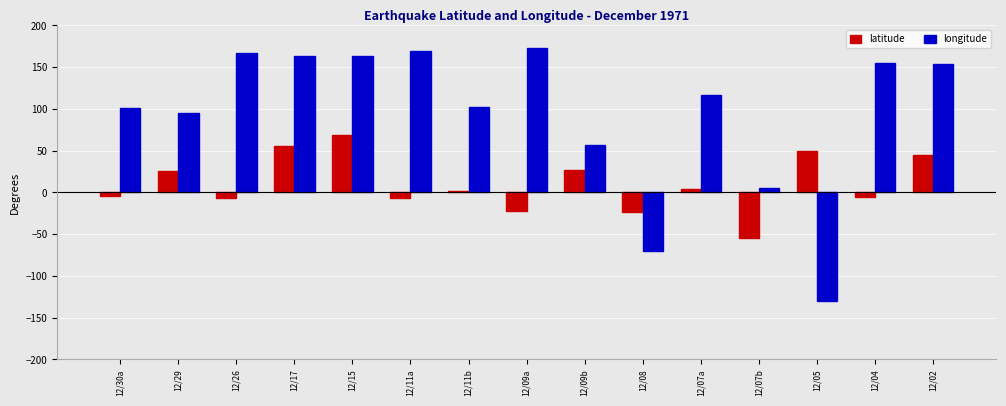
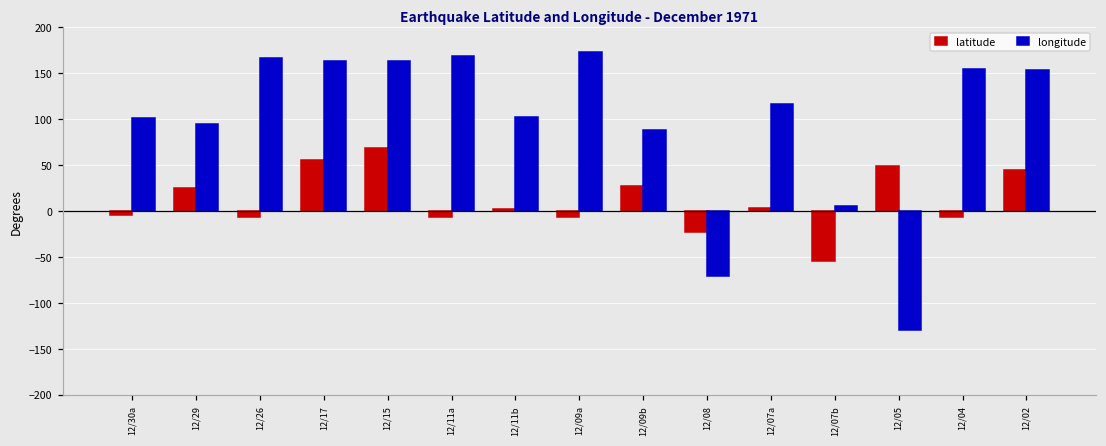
  {
    "latitude": {
      "12/30a": 0,
      "12/29": 30,
      "12/26": -10,
      "12/17": 60,
      "12/15": 70,
      "12/11a": -10,
-     "12/09a": -20,
+     "12/09a": -10,
      "12/09b": 30,
      "12/08": -20,
      "12/07a": 0,
      "12/07b": -50,
      "12/05": 50,
      "12/04": -10,
      "12/02": 40
    },
    "longitude": {
      "12/30a": 100,
      "12/29": 90,
      "12/26": 170,
      "12/17": 160,
      "12/15": 160,
      "12/11a": 170,
      "12/11b": 100,
      "12/09a": 170,
-     "12/09b": 60,
+     "12/09b": 90,
      "12/08": -70,
      "12/07a": 120,
      "12/07b": 10,
      "12/05": -130,
      "12/04": 150,
      "12/02": 150
    }
  }
